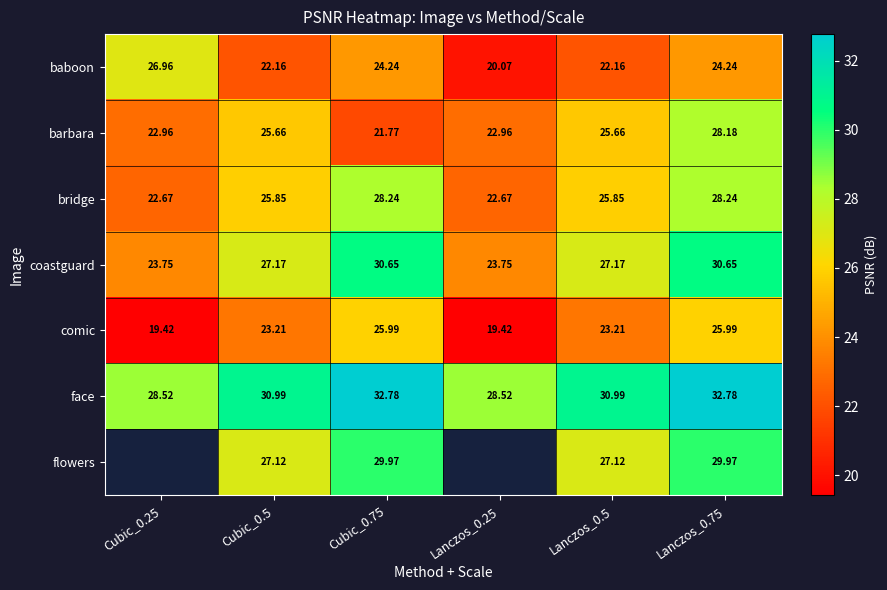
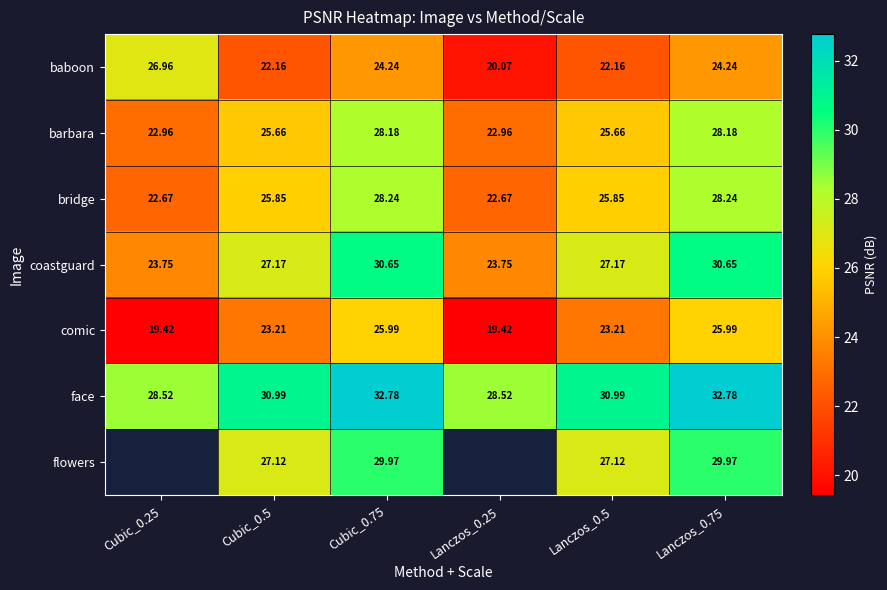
  {
    "baboon": {
      "Cubic_0.25": 26.96,
      "Cubic_0.5": 22.16,
      "Cubic_0.75": 24.24,
      "Lanczos_0.25": 20.07,
      "Lanczos_0.5": 22.16,
      "Lanczos_0.75": 24.24
    },
    "barbara": {
      "Cubic_0.25": 22.96,
      "Cubic_0.5": 25.66,
-     "Cubic_0.75": 21.77,
+     "Cubic_0.75": 28.18,
      "Lanczos_0.25": 22.96,
      "Lanczos_0.5": 25.66,
      "Lanczos_0.75": 28.18
    },
    "bridge": {
      "Cubic_0.25": 22.67,
      "Cubic_0.5": 25.85,
      "Cubic_0.75": 28.24,
      "Lanczos_0.25": 22.67,
      "Lanczos_0.5": 25.85,
      "Lanczos_0.75": 28.24
    },
    "coastguard": {
      "Cubic_0.25": 23.75,
      "Cubic_0.5": 27.17,
      "Cubic_0.75": 30.65,
      "Lanczos_0.25": 23.75,
      "Lanczos_0.5": 27.17,
      "Lanczos_0.75": 30.65
    },
    "comic": {
      "Cubic_0.25": 19.42,
      "Cubic_0.5": 23.21,
      "Cubic_0.75": 25.99,
      "Lanczos_0.25": 19.42,
      "Lanczos_0.5": 23.21,
      "Lanczos_0.75": 25.99
    },
    "face": {
      "Cubic_0.25": 28.52,
      "Cubic_0.5": 30.99,
      "Cubic_0.75": 32.78,
      "Lanczos_0.25": 28.52,
      "Lanczos_0.5": 30.99,
      "Lanczos_0.75": 32.78
    },
    "flowers": {
      "Cubic_0.5": 27.12,
      "Cubic_0.75": 29.97,
      "Lanczos_0.5": 27.12,
      "Lanczos_0.75": 29.97
    }
  }
